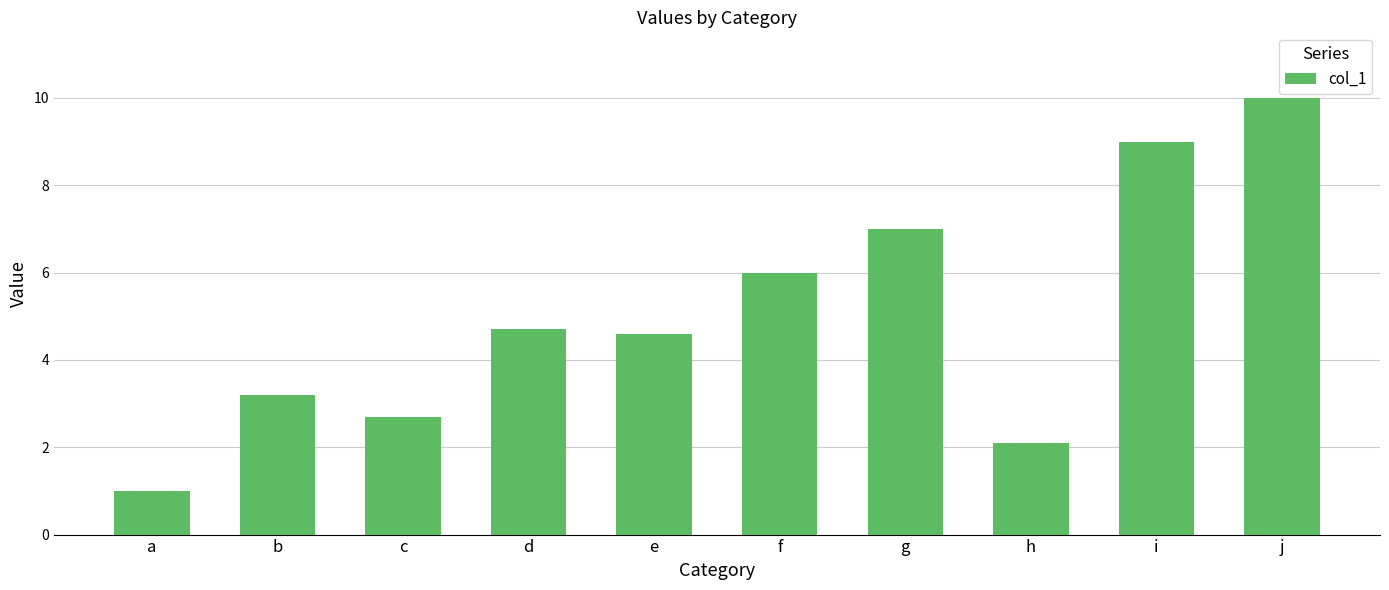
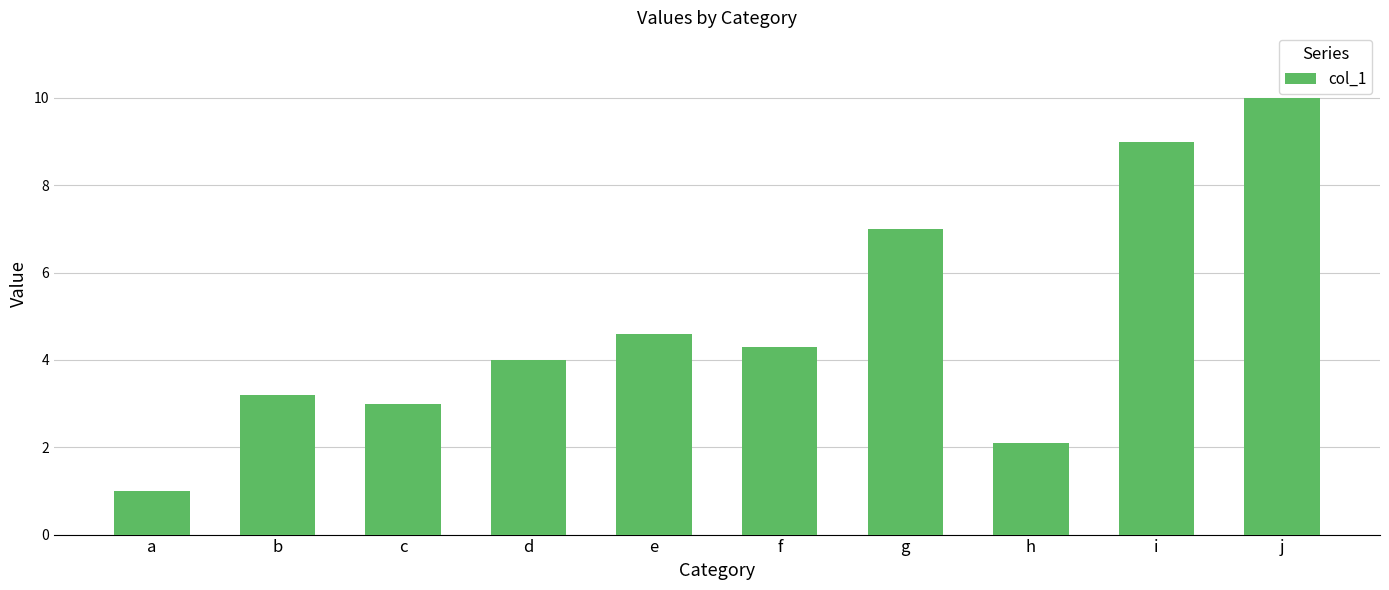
  {
    "a": 1.0,
    "b": 3.2,
-   "c": 2.7,
-   "d": 4.7,
+   "c": 3.0,
+   "d": 4.0,
    "e": 4.6,
-   "f": 6.0,
+   "f": 4.3,
    "g": 7.0,
    "h": 2.1,
    "i": 9.0,
    "j": 10.0
  }
